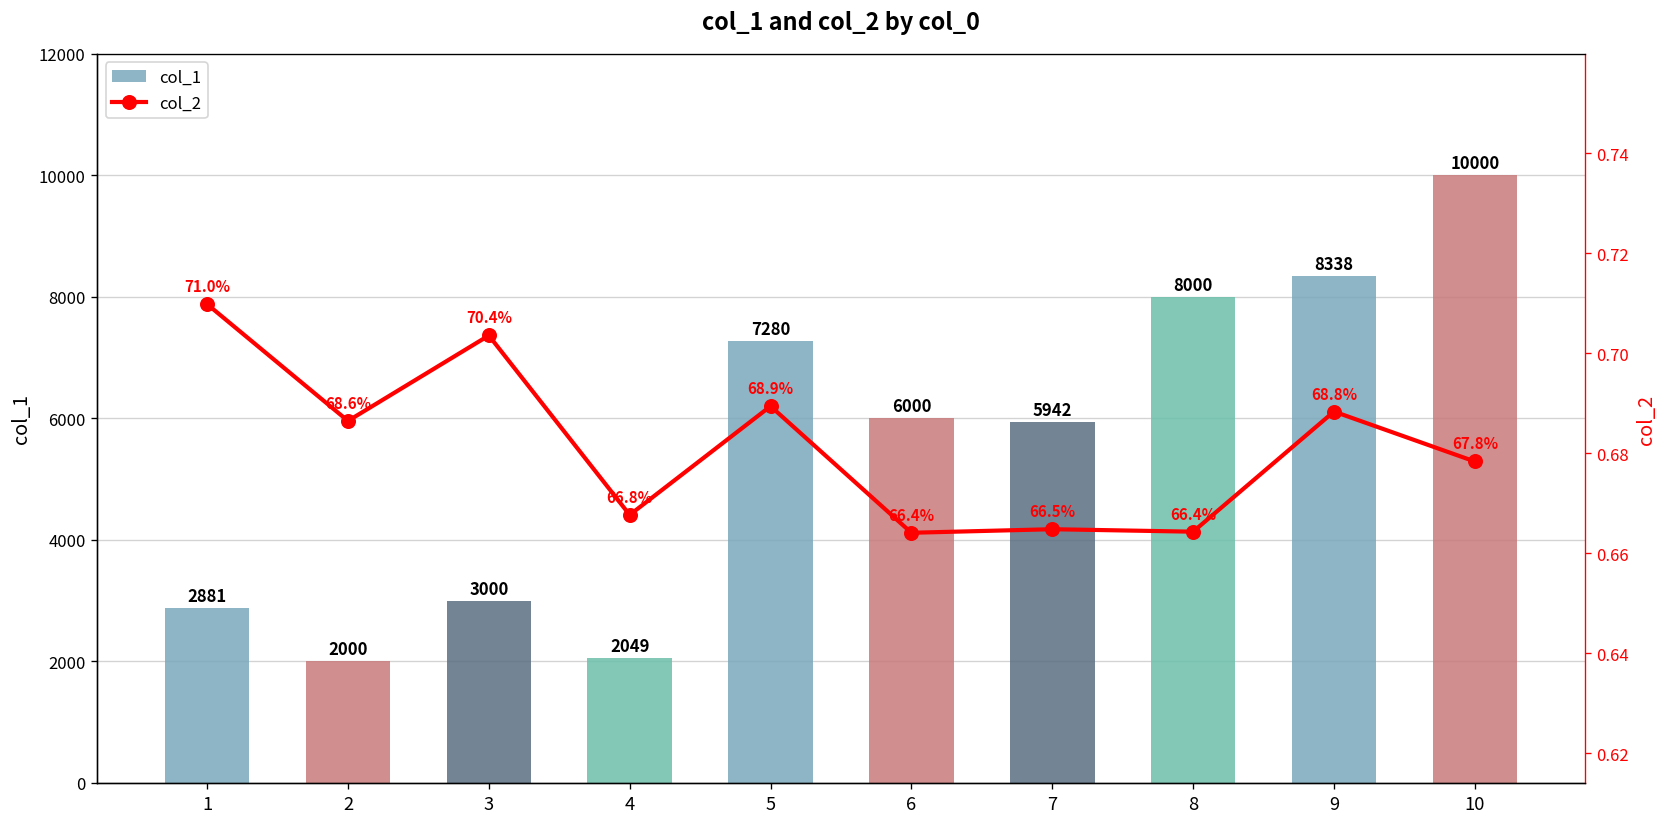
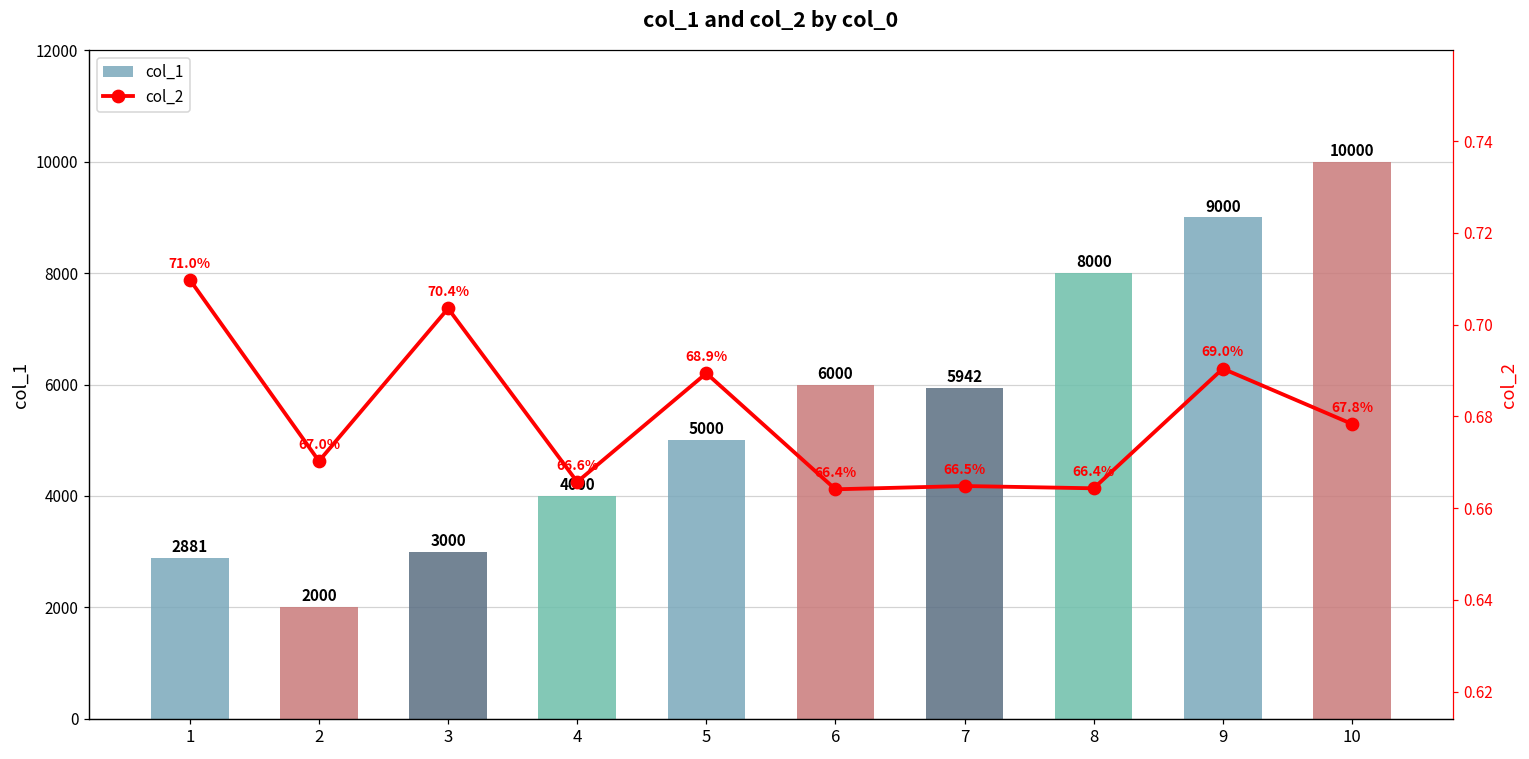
  {
    "col_1": {
      "1": "2881",
      "2": "2000",
      "3": "3000",
-     "4": "2049",
-     "5": "7280",
+     "4": "4000",
+     "5": "5000",
      "6": "6000",
      "7": "5942",
      "8": "8000",
-     "9": "8338",
+     "9": "9000",
      "10": "10000"
    },
    "col_2": {
      "1": "71.0%",
-     "2": "68.6%",
+     "2": "67.0%",
      "3": "70.4%",
-     "4": "66.8%",
+     "4": "66.6%",
      "5": "68.9%",
      "6": "66.4%",
      "7": "66.5%",
      "8": "66.4%",
-     "9": "68.8%",
+     "9": "69.0%",
      "10": "67.8%"
    }
  }
